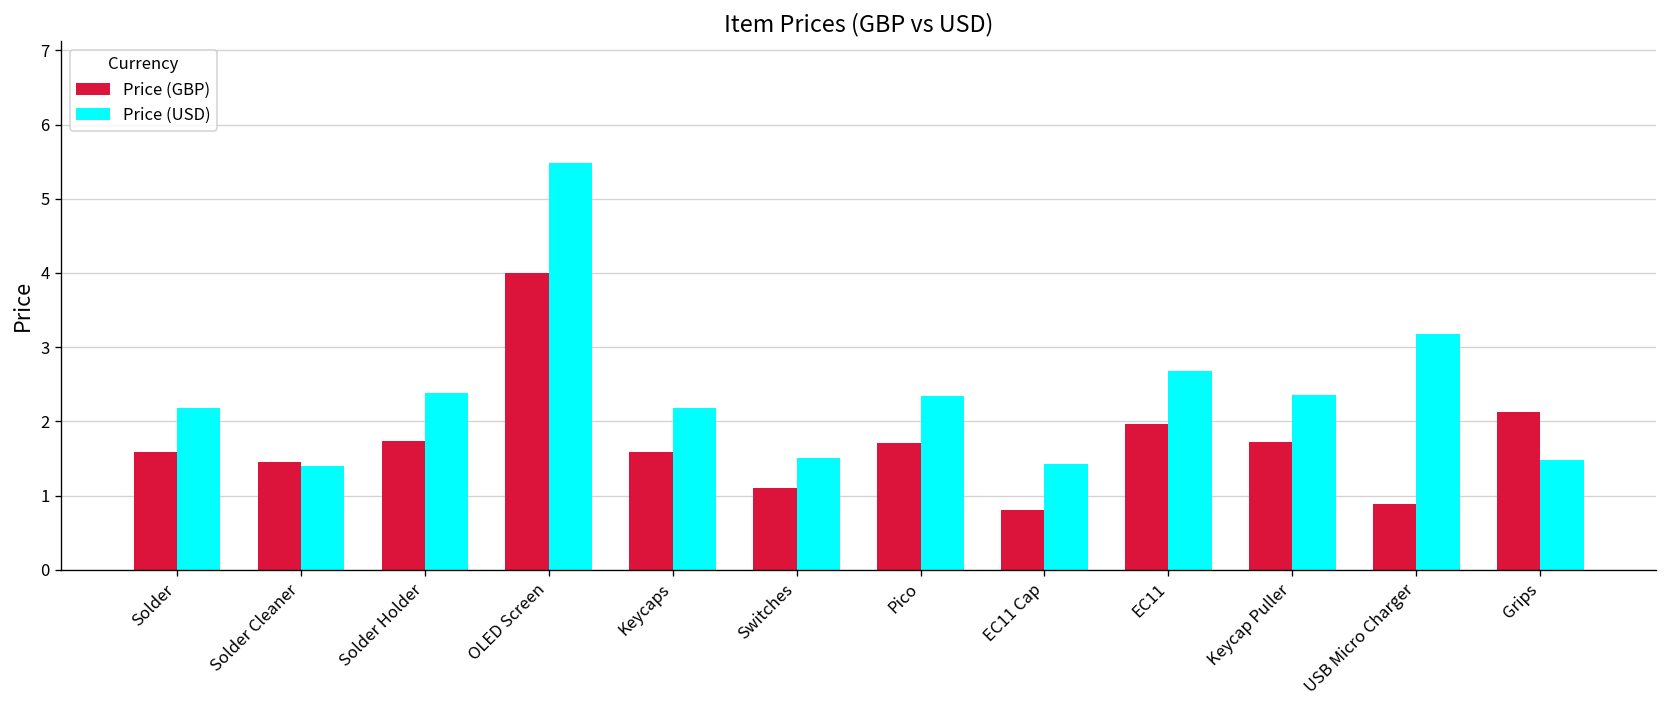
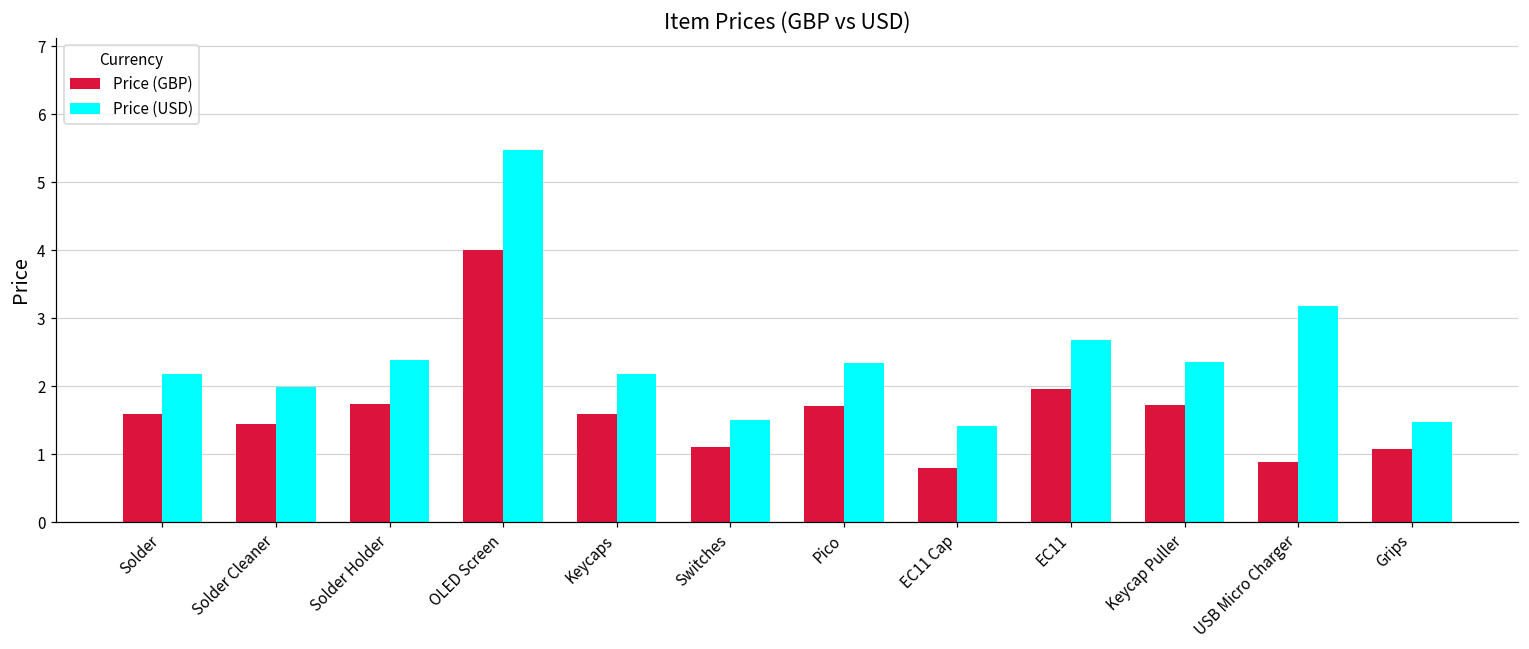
  {
    "Price (GBP)": {
      "Solder": 1.6,
      "Solder Cleaner": 1.5,
      "Solder Holder": 1.7,
      "OLED Screen": 4.0,
      "Keycaps": 1.6,
      "Switches": 1.1,
      "Pico": 1.7,
      "EC11 Cap": 0.8,
      "EC11": 2.0,
      "Keycap Puller": 1.7,
      "USB Micro Charger": 0.9,
-     "Grips": 2.1
+     "Grips": 1.1
    },
    "Price (USD)": {
      "Solder": 2.2,
-     "Solder Cleaner": 1.4,
+     "Solder Cleaner": 2.0,
      "Solder Holder": 2.4,
      "OLED Screen": 5.5,
      "Keycaps": 2.2,
      "Switches": 1.5,
      "Pico": 2.3,
      "EC11 Cap": 1.4,
      "EC11": 2.7,
      "Keycap Puller": 2.4,
      "USB Micro Charger": 3.2,
      "Grips": 1.5
    }
  }
